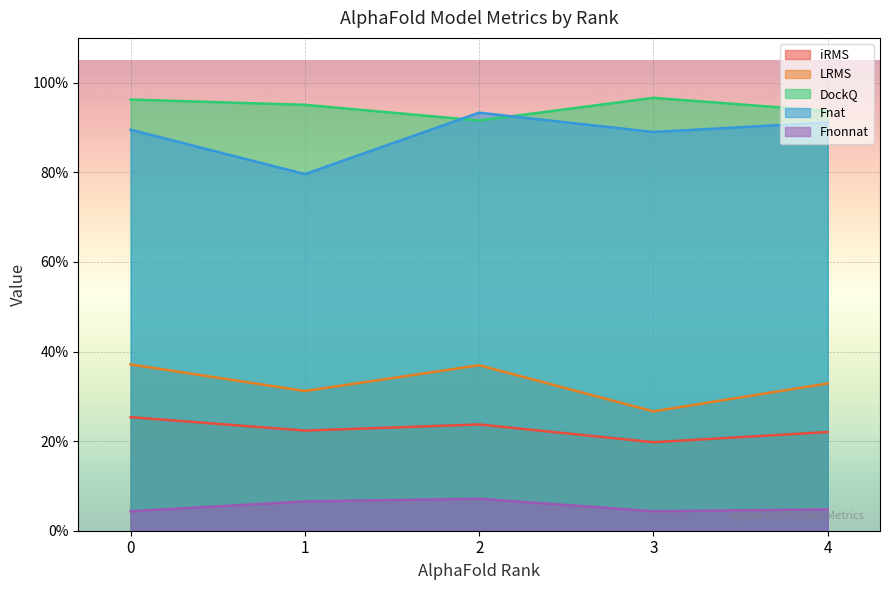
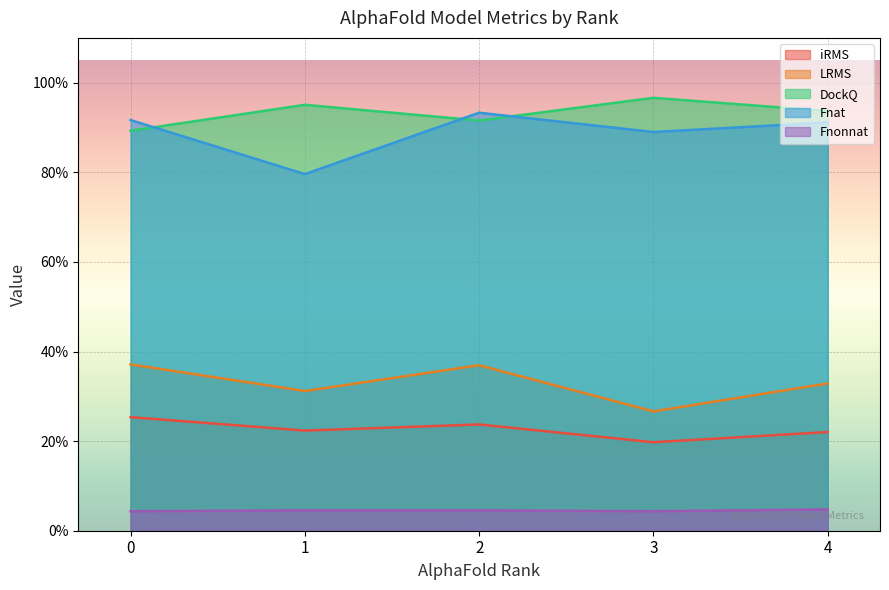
  {
    "DockQ": {
-     "0": "96%",
+     "0": "89%",
      "1": "95%",
      "2": "92%",
      "3": "97%"
    },
    "Fnat": {
-     "0": "90%",
+     "0": "92%",
      "1": "80%",
      "2": "93%",
      "3": "89%"
    },
    "Fnonnat": {
      "0": "4%",
-     "1": "7%",
-     "2": "7%",
+     "1": "5%",
+     "2": "5%",
      "3": "4%",
      "4": "5%"
    }
  }
